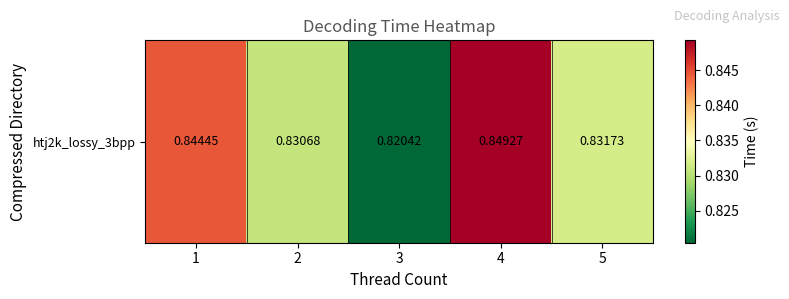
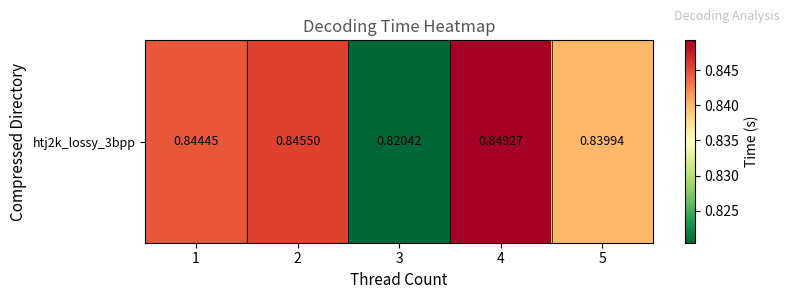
  {
    "htj2k_lossy_3bpp": {
      "1": 0.84445,
-     "2": 0.83068,
+     "2": 0.84550,
      "3": 0.82042,
      "4": 0.84927,
-     "5": 0.83173
+     "5": 0.83994
    }
  }
